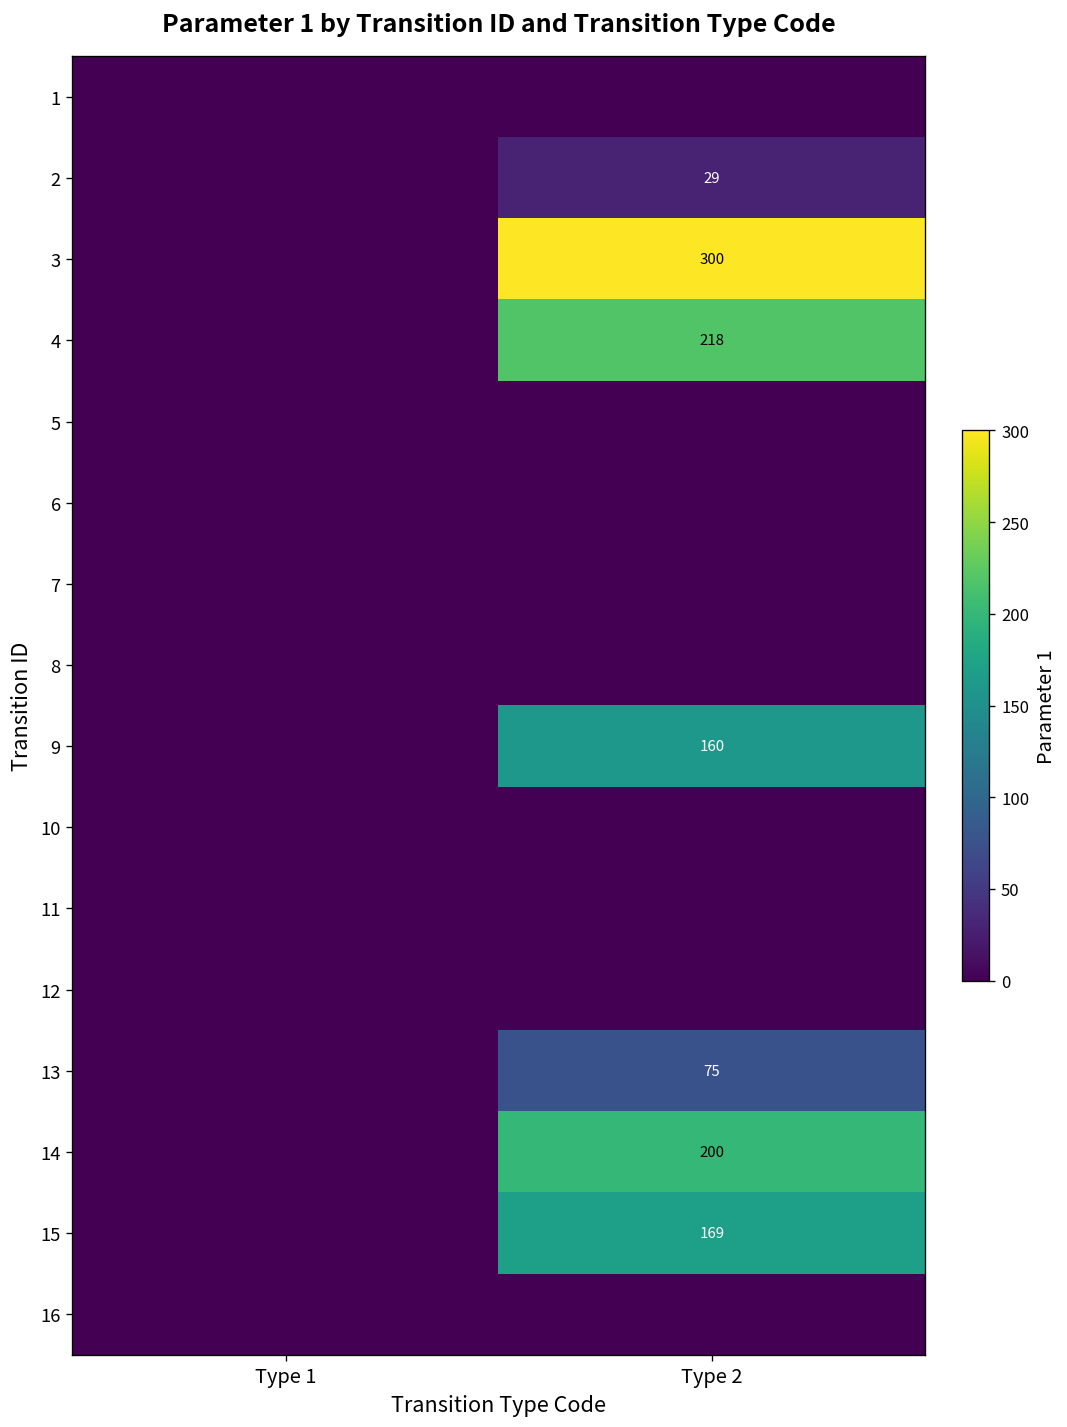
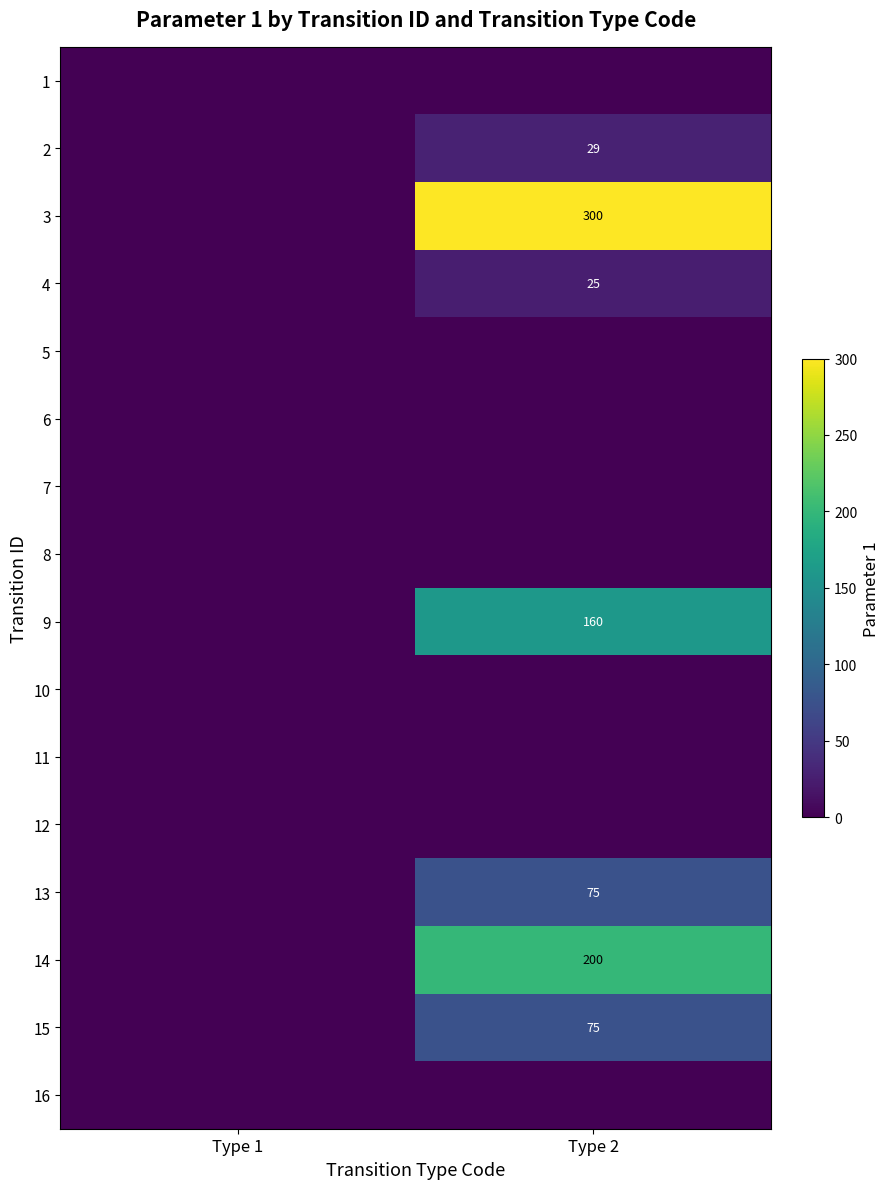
  {
    "2": {
      "Type 2": 29
    },
    "3": {
      "Type 2": 300
    },
    "4": {
-     "Type 2": 218
+     "Type 2": 25
    },
    "9": {
      "Type 2": 160
    },
    "13": {
      "Type 2": 75
    },
    "14": {
      "Type 2": 200
    },
    "15": {
-     "Type 2": 169
+     "Type 2": 75
    }
  }
